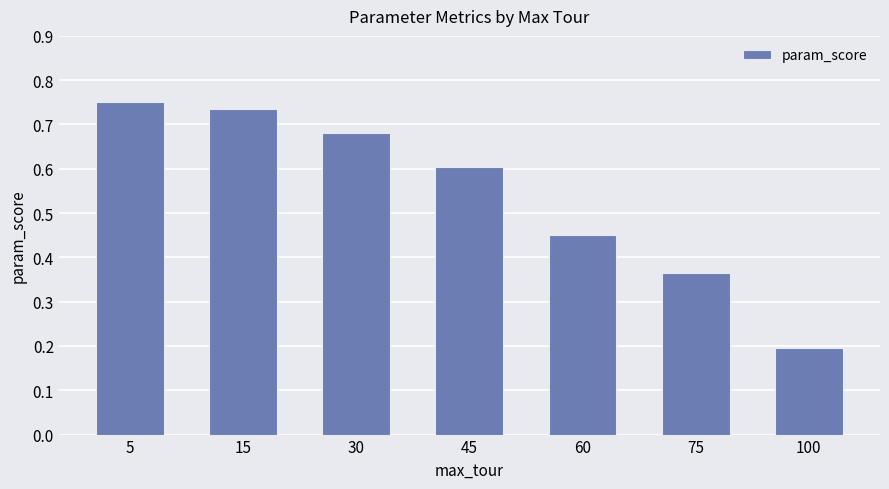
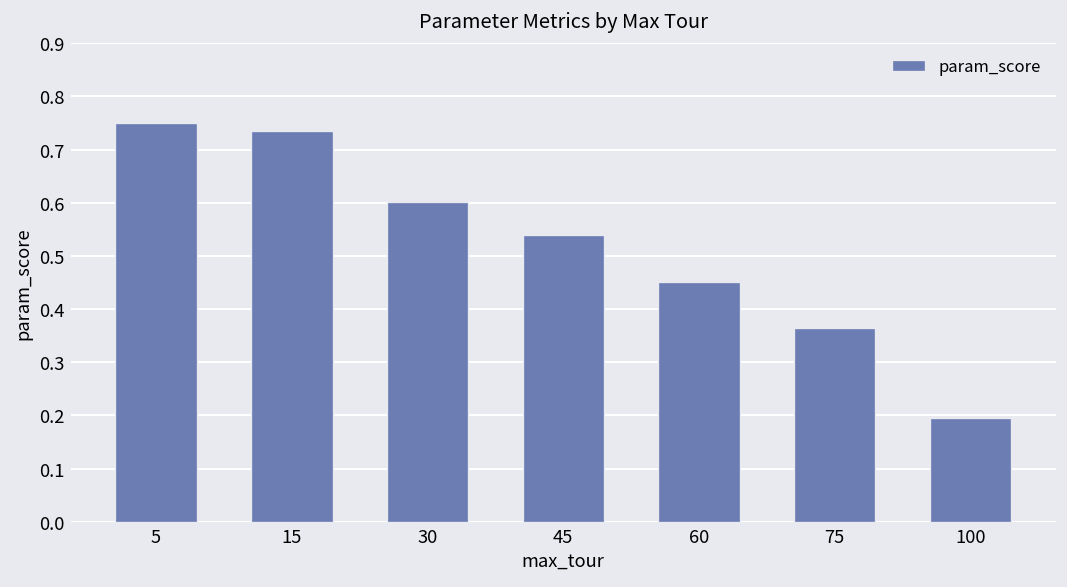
  {
    "5": 0.75,
    "15": 0.74,
-   "30": 0.68,
-   "45": 0.60,
+   "30": 0.60,
+   "45": 0.54,
    "60": 0.45,
    "75": 0.36,
    "100": 0.20
  }
